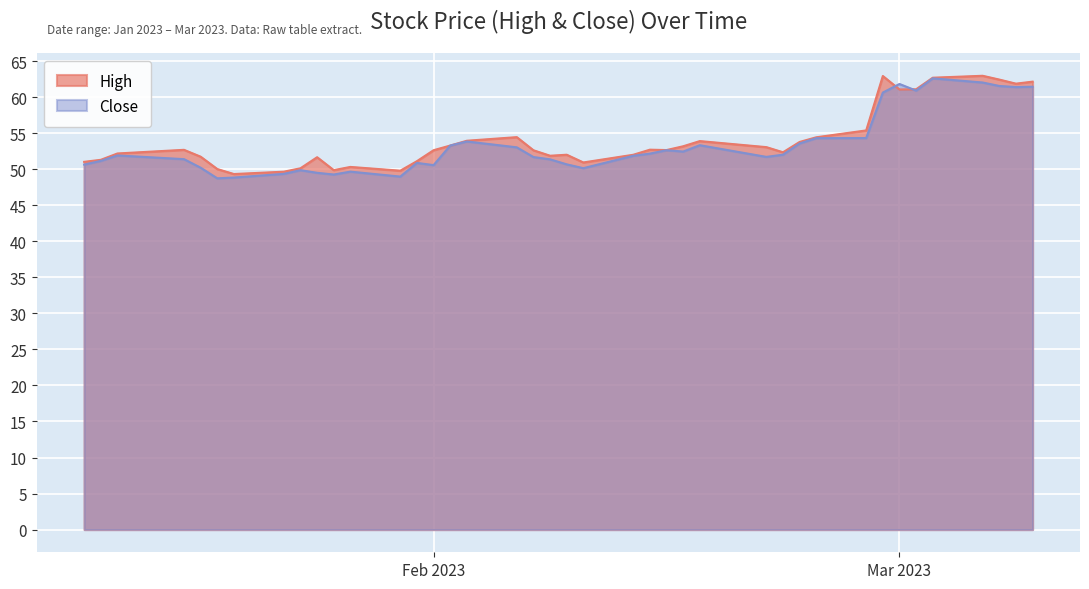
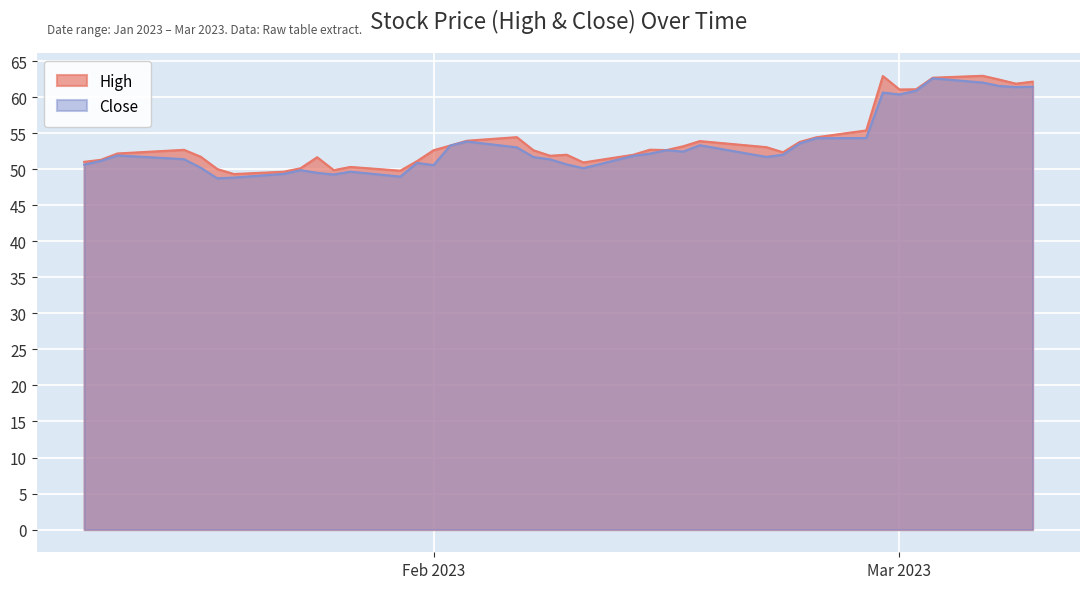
  {
    "High": {
      "Feb 2023": 53,
      "Mar 2023": 61
    },
    "Close": {
      "Feb 2023": 51,
-     "Mar 2023": 62
+     "Mar 2023": 60
    }
  }
